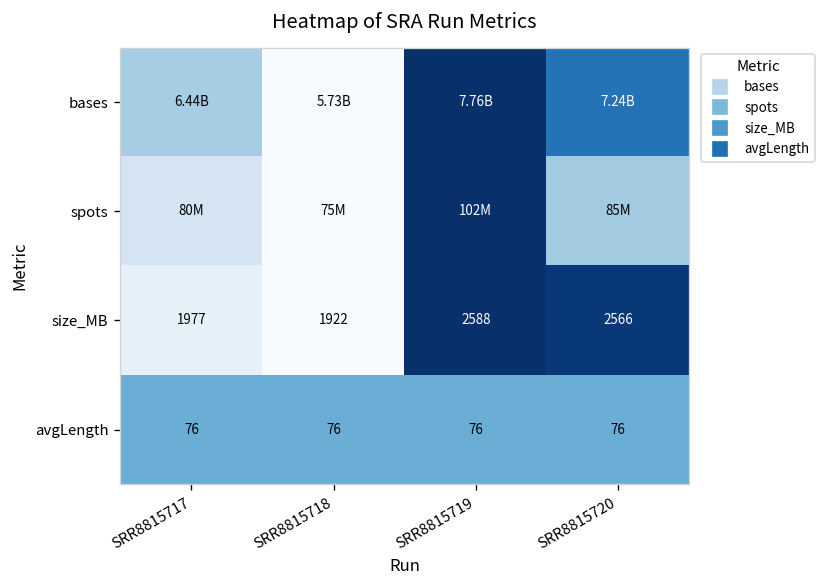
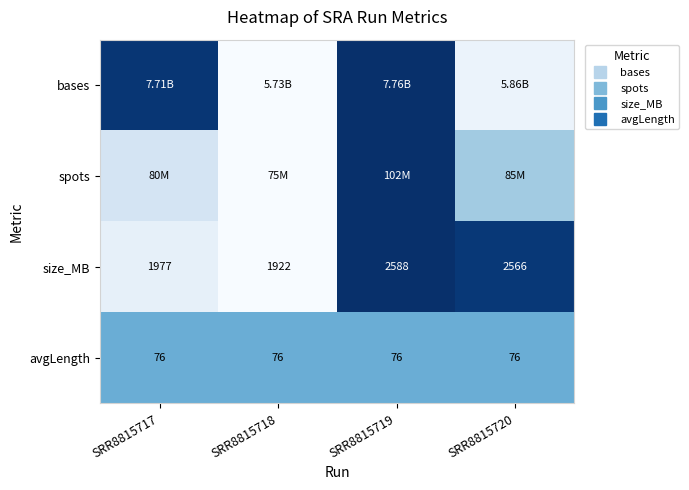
  {
    "bases": {
-     "SRR8815717": "6.44B",
+     "SRR8815717": "7.71B",
      "SRR8815718": "5.73B",
      "SRR8815719": "7.76B",
-     "SRR8815720": "7.24B"
+     "SRR8815720": "5.86B"
    },
    "spots": {
      "SRR8815717": "80M",
      "SRR8815718": "75M",
      "SRR8815719": "102M",
      "SRR8815720": "85M"
    },
    "size_MB": {
      "SRR8815717": "1977",
      "SRR8815718": "1922",
      "SRR8815719": "2588",
      "SRR8815720": "2566"
    },
    "avgLength": {
      "SRR8815717": "76",
      "SRR8815718": "76",
      "SRR8815719": "76",
      "SRR8815720": "76"
    }
  }
